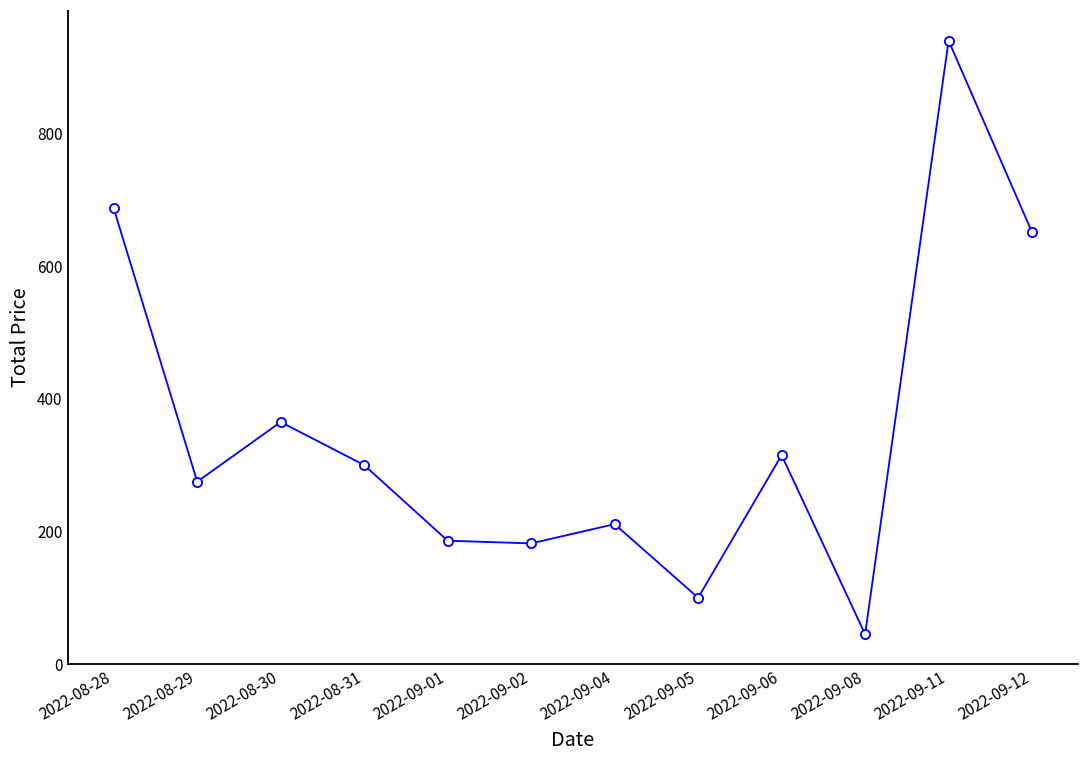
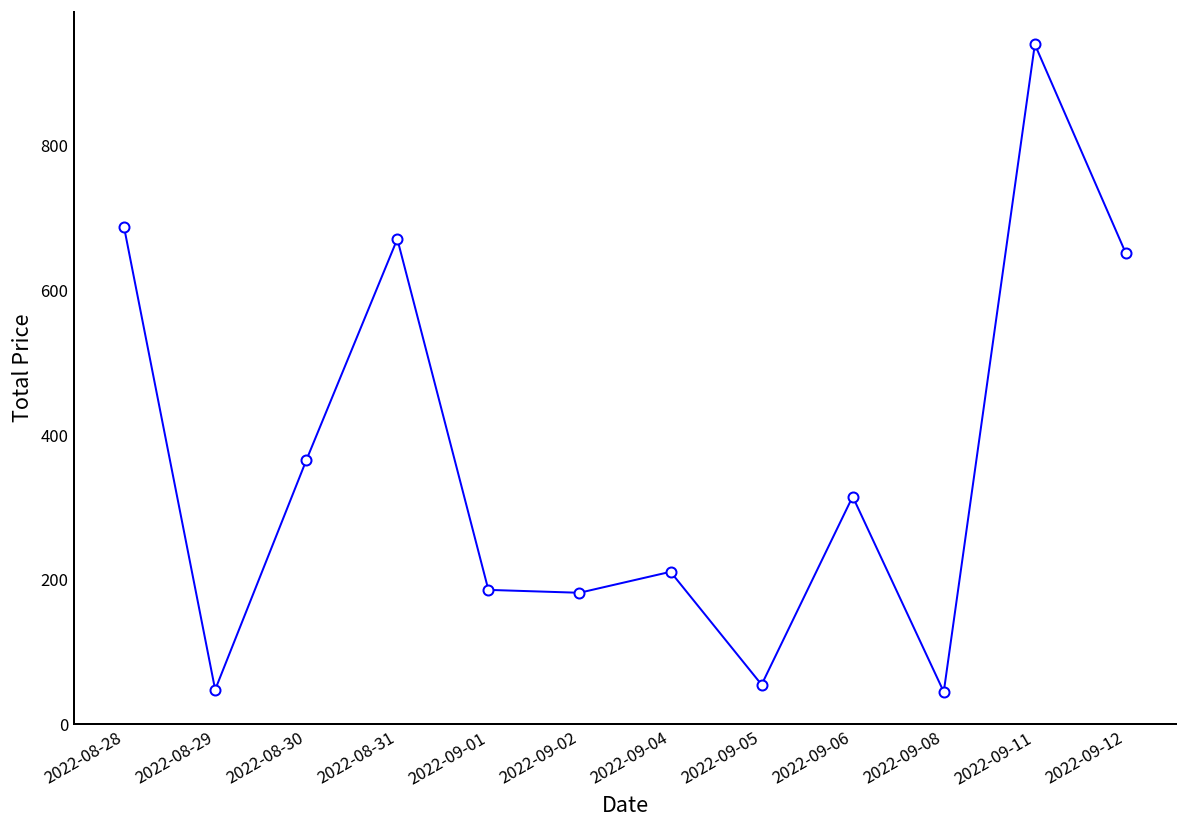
  {
    "2022-08-28": 690,
-   "2022-08-29": 280,
+   "2022-08-29": 50,
    "2022-08-30": 370,
-   "2022-08-31": 300,
+   "2022-08-31": 670,
    "2022-09-01": 190,
    "2022-09-02": 180,
    "2022-09-04": 210,
-   "2022-09-05": 100,
+   "2022-09-05": 60,
    "2022-09-06": 320,
    "2022-09-08": 50,
    "2022-09-11": 940,
    "2022-09-12": 650
  }
